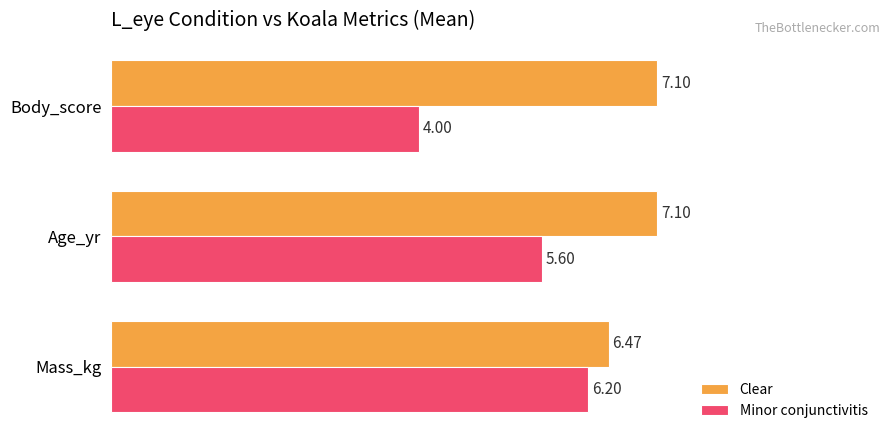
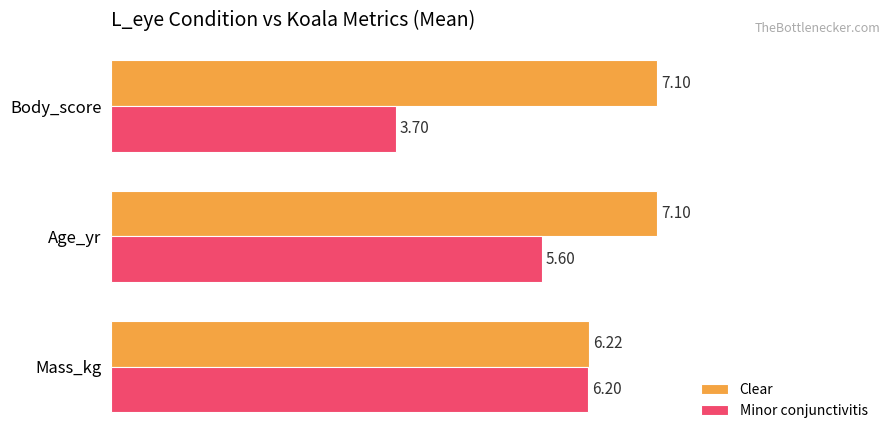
  {
    "Clear": {
      "Body_score": 7.10,
      "Age_yr": 7.10,
-     "Mass_kg": 6.47
+     "Mass_kg": 6.22
    },
    "Minor conjunctivitis": {
-     "Body_score": 4.00,
+     "Body_score": 3.70,
      "Age_yr": 5.60,
      "Mass_kg": 6.20
    }
  }
